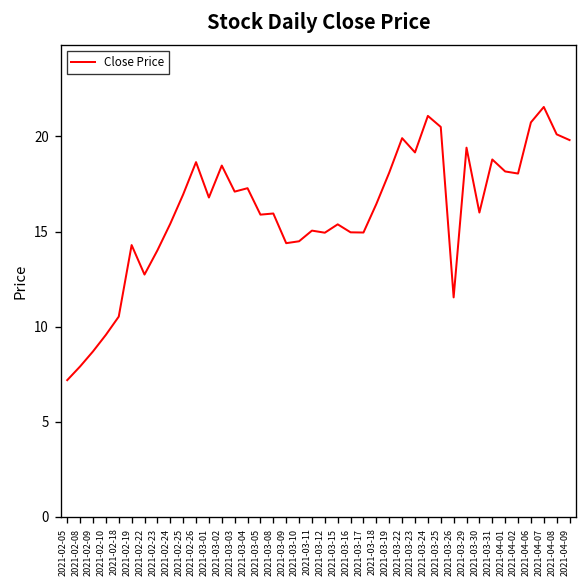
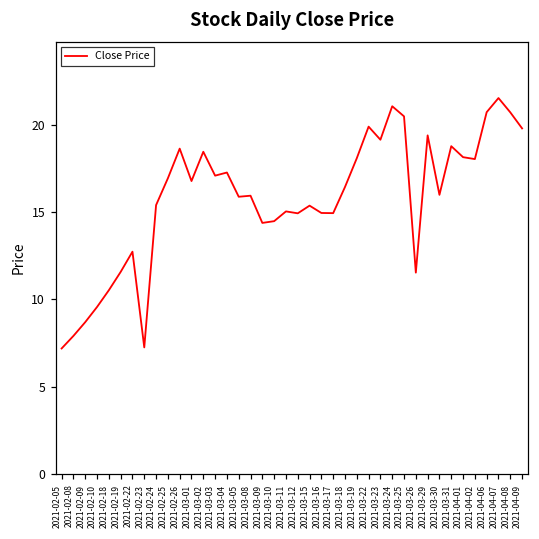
  {
    "2021-02-05": 7.2,
    "2021-02-08": 7.9,
    "2021-02-09": 8.7,
    "2021-02-10": 9.6,
    "2021-02-18": 10.5,
-   "2021-02-19": 14.3,
+   "2021-02-19": 11.6,
    "2021-02-22": 12.7,
-   "2021-02-23": 14.0,
+   "2021-02-23": 7.3,
    "2021-02-24": 15.4,
    "2021-02-25": 17.0,
    "2021-02-26": 18.7,
    "2021-03-01": 16.8,
    "2021-03-02": 18.5,
    "2021-03-03": 17.1,
    "2021-03-04": 17.3,
    "2021-03-05": 15.9,
    "2021-03-08": 16.0,
    "2021-03-09": 14.4,
    "2021-03-10": 14.5,
    "2021-03-11": 15.1,
    "2021-03-12": 14.9,
    "2021-03-15": 15.4,
    "2021-03-16": 15.0,
    "2021-03-17": 15.0,
    "2021-03-18": 16.5,
    "2021-03-19": 18.1,
    "2021-03-22": 19.9,
    "2021-03-23": 19.2,
    "2021-03-24": 21.1,
    "2021-03-25": 20.5,
    "2021-03-26": 11.5,
    "2021-03-29": 19.4,
    "2021-03-30": 16.0,
    "2021-03-31": 18.8,
    "2021-04-01": 18.2,
    "2021-04-02": 18.1,
    "2021-04-06": 20.7,
    "2021-04-07": 21.6,
-   "2021-04-08": 20.1,
+   "2021-04-08": 20.7,
    "2021-04-09": 19.8
  }
